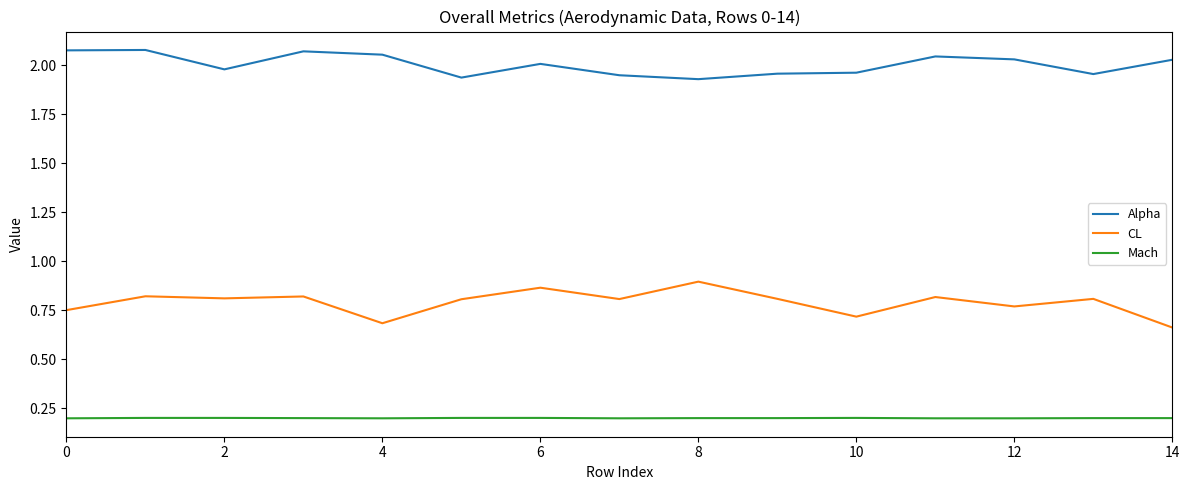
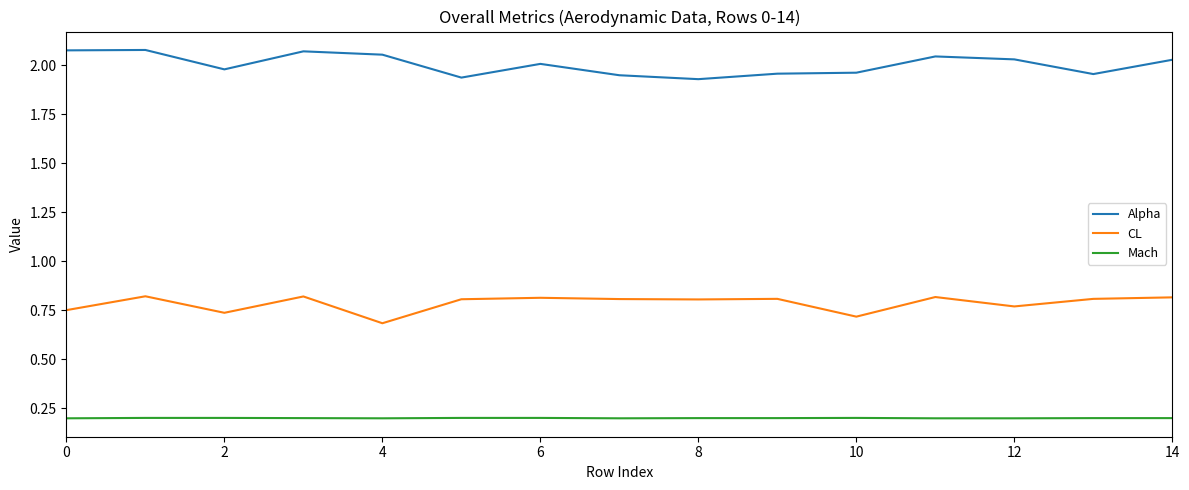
  {
    "Alpha": {
      "0": 2.08,
      "2": 1.98,
      "4": 2.06,
      "6": 2.01,
      "8": 1.93,
      "10": 1.96,
      "12": 2.03,
      "14": 2.03
    },
    "CL": {
      "0": 0.75,
-     "2": 0.81,
+     "2": 0.74,
      "4": 0.68,
-     "6": 0.87,
-     "8": 0.90,
+     "6": 0.81,
+     "8": 0.81,
      "10": 0.72,
      "12": 0.77,
-     "14": 0.66
+     "14": 0.82
    },
    "Mach": {
      "0": 0.20,
      "2": 0.20,
      "4": 0.20,
      "6": 0.20,
      "8": 0.20,
      "10": 0.20,
      "12": 0.20,
      "14": 0.20
    }
  }
